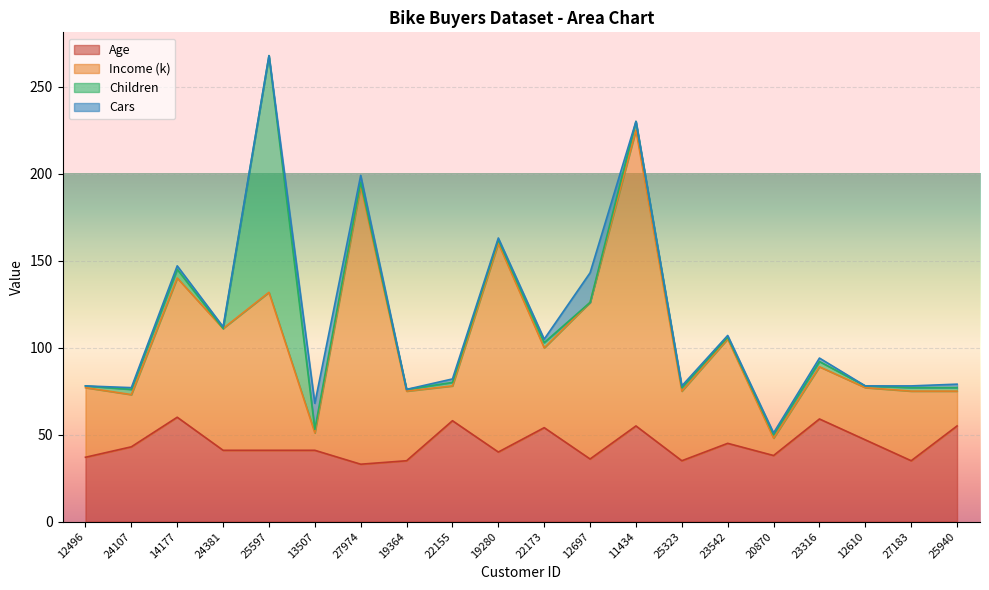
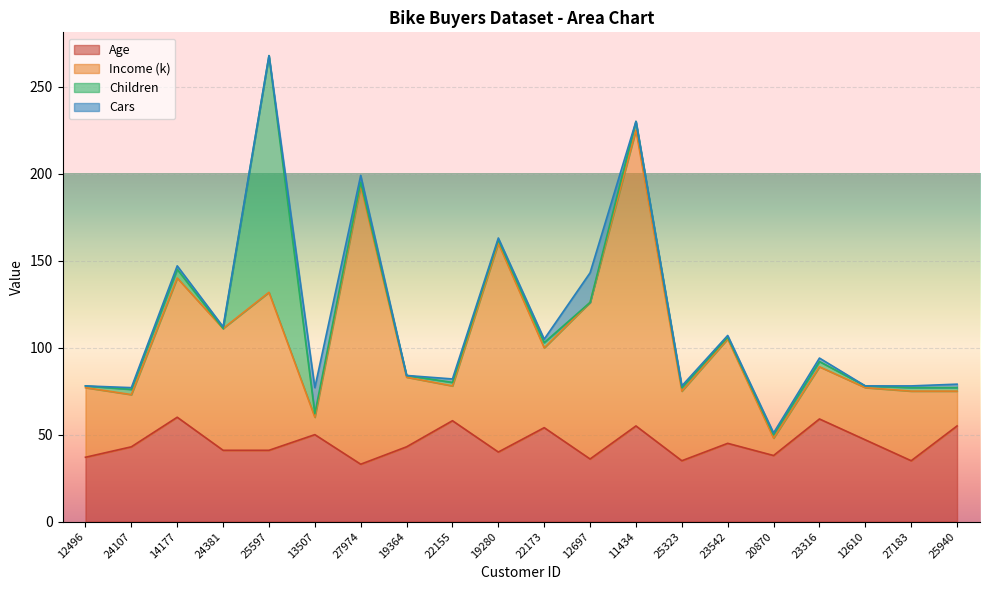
  {
    "Age": {
      "12496": 37,
      "24107": 43,
      "14177": 60,
      "24381": 41,
      "25597": 41,
-     "13507": 41,
+     "13507": 50,
      "27974": 33,
-     "19364": 35,
+     "19364": 43,
      "22155": 58,
      "19280": 40,
      "22173": 54,
      "12697": 36,
      "11434": 55,
      "25323": 35,
      "23542": 45,
      "20870": 38,
      "23316": 59,
      "12610": 47,
      "27183": 35,
      "25940": 55
    },
    "Income (k)": {
      "24107": 30,
      "14177": 80,
      "25597": 91,
      "13507": 10,
      "27974": 160,
      "22155": 20,
      "19280": 120,
      "22173": 46,
      "11434": 170,
      "25323": 40,
      "20870": 10,
      "23316": 30,
      "27183": 40,
      "25940": 20
    },
    "Children": {
      "14177": 5,
      "13507": 2,
      "27974": 2,
      "22155": 2,
      "22173": 3,
      "23316": 3,
      "25940": 2
    },
    "Cars": {
      "14177": 2,
      "13507": 15,
      "27974": 4,
      "22155": 2,
      "22173": 2,
      "12697": 17,
      "23316": 2,
      "25940": 2
    }
  }
